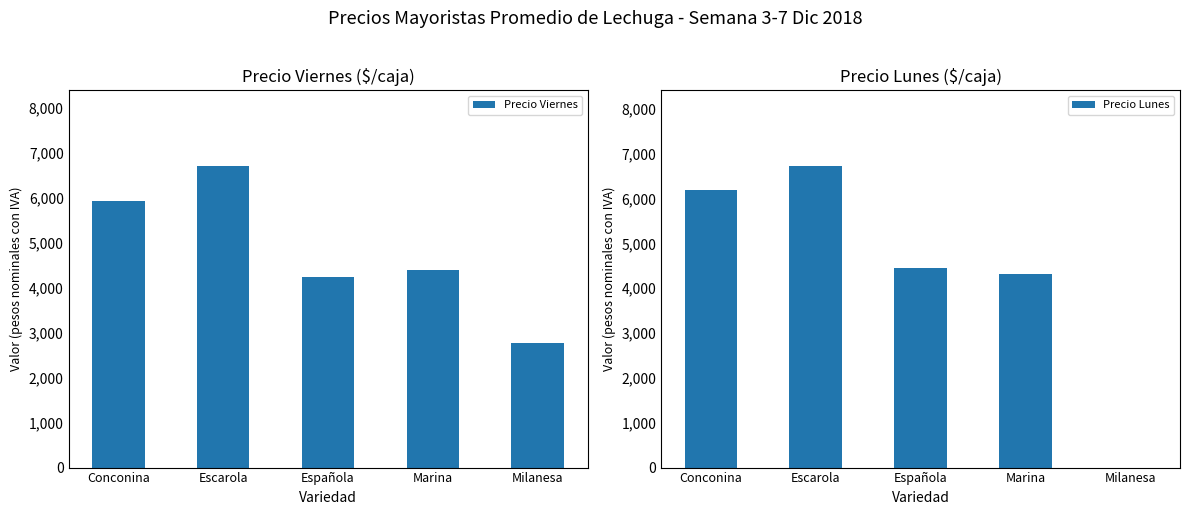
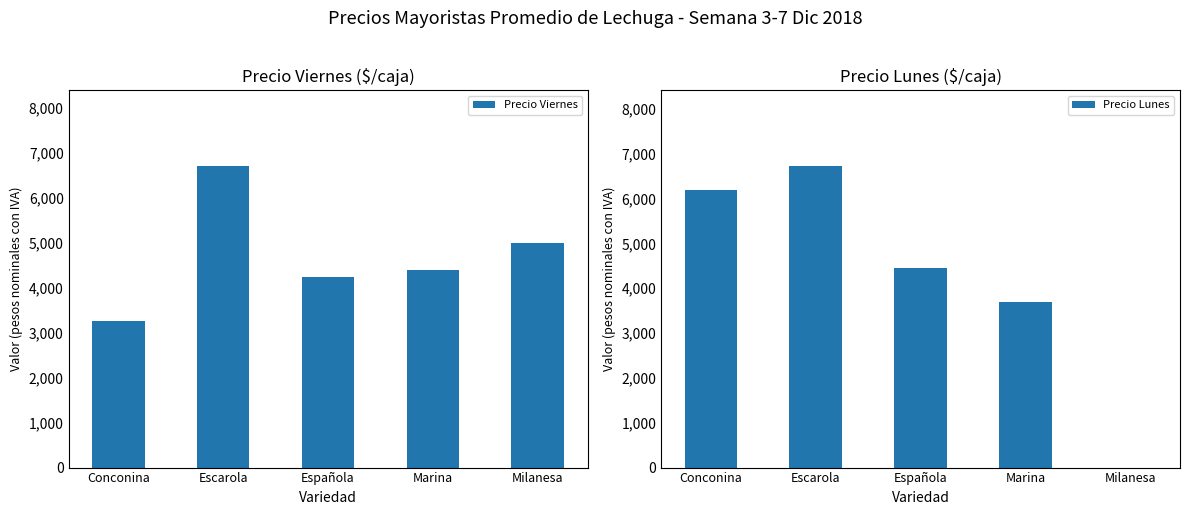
  {
    "Precio Viernes ($/caja)": {
-     "Conconina": "5,900",
+     "Conconina": "3,200",
      "Escarola": "6,700",
      "Española": "4,300",
      "Marina": "4,400",
-     "Milanesa": "2,800"
+     "Milanesa": "5,000"
    },
    "Precio Lunes ($/caja)": {
      "Conconina": "6,200",
      "Escarola": "6,700",
      "Española": "4,400",
-     "Marina": "4,300",
+     "Marina": "3,700",
      "Milanesa": "0"
    }
  }
